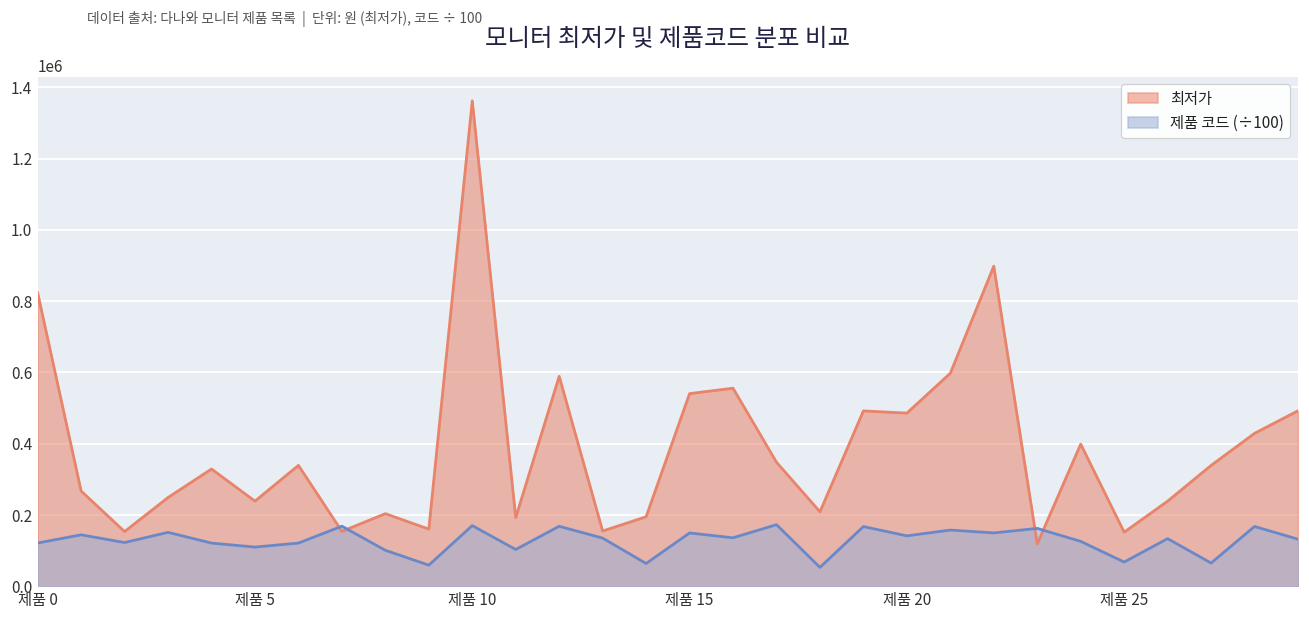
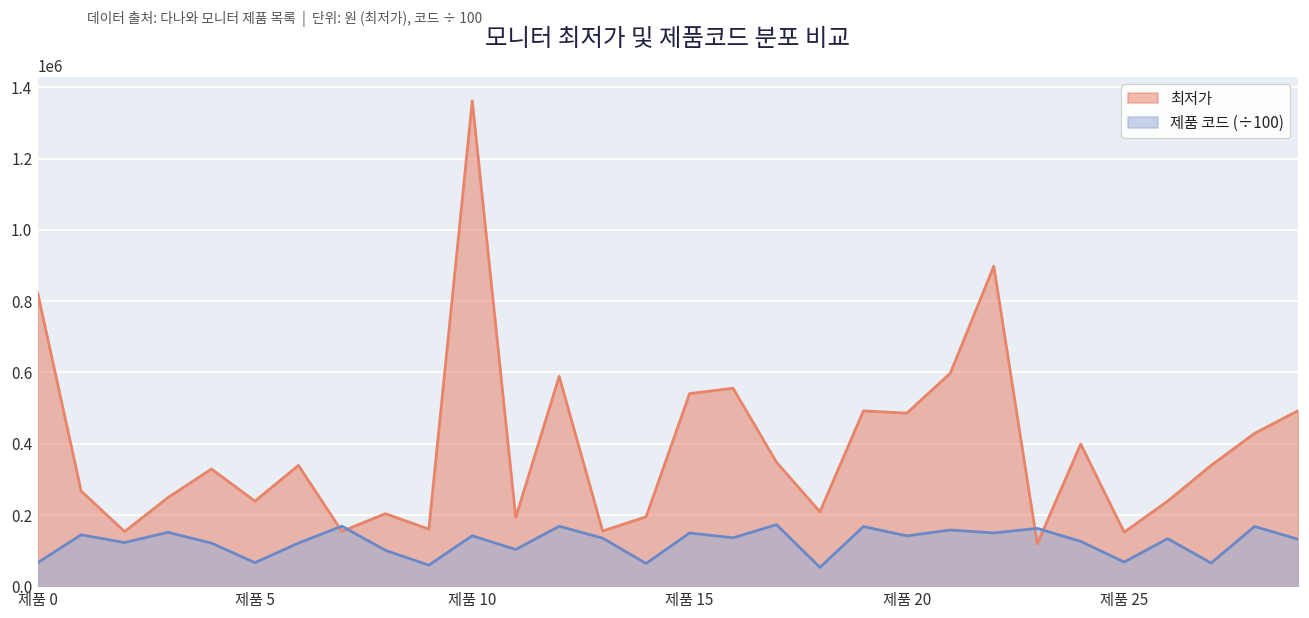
  {
    "최저가": {
      "제품 0": 820000,
      "제품 5": 240000,
      "제품 10": 1360000,
      "제품 15": 540000,
      "제품 20": 490000,
      "제품 25": 150000
    },
    "제품 코드 (÷100)": {
-     "제품 0": 120000,
-     "제품 5": 110000,
-     "제품 10": 170000,
+     "제품 0": 70000,
+     "제품 5": 70000,
+     "제품 10": 140000,
      "제품 15": 150000,
      "제품 20": 140000,
      "제품 25": 70000
    }
  }
